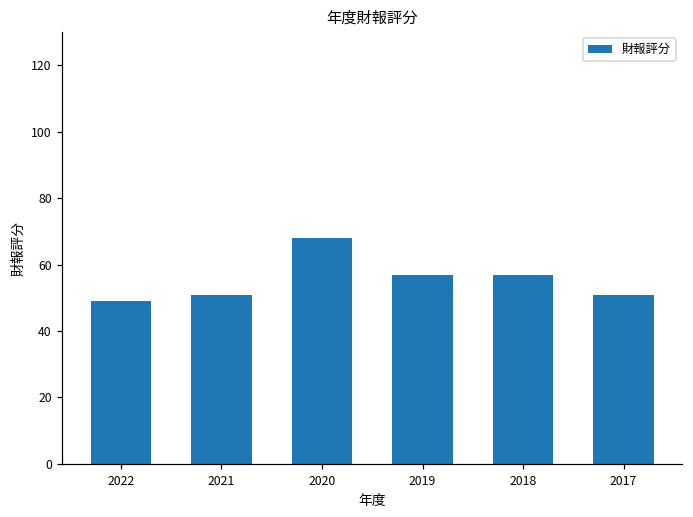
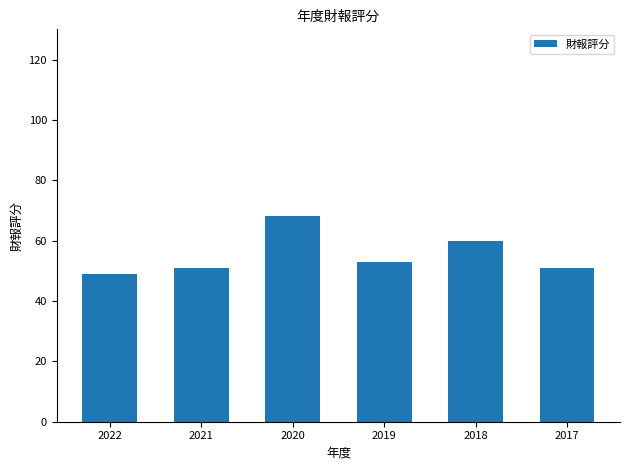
  {
    "2022": 49,
    "2021": 51,
    "2020": 68,
-   "2019": 57,
-   "2018": 57,
+   "2019": 53,
+   "2018": 60,
    "2017": 51
  }
